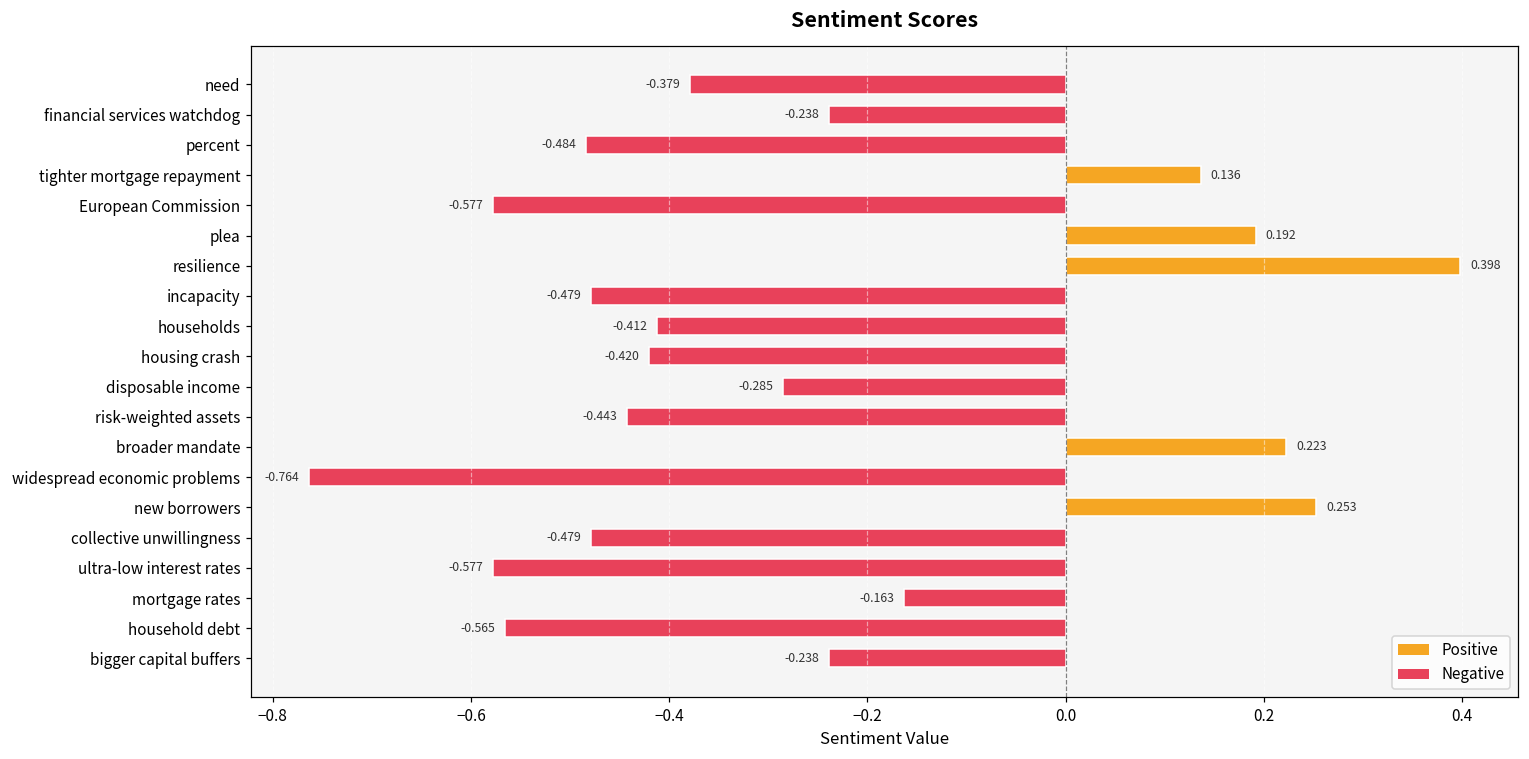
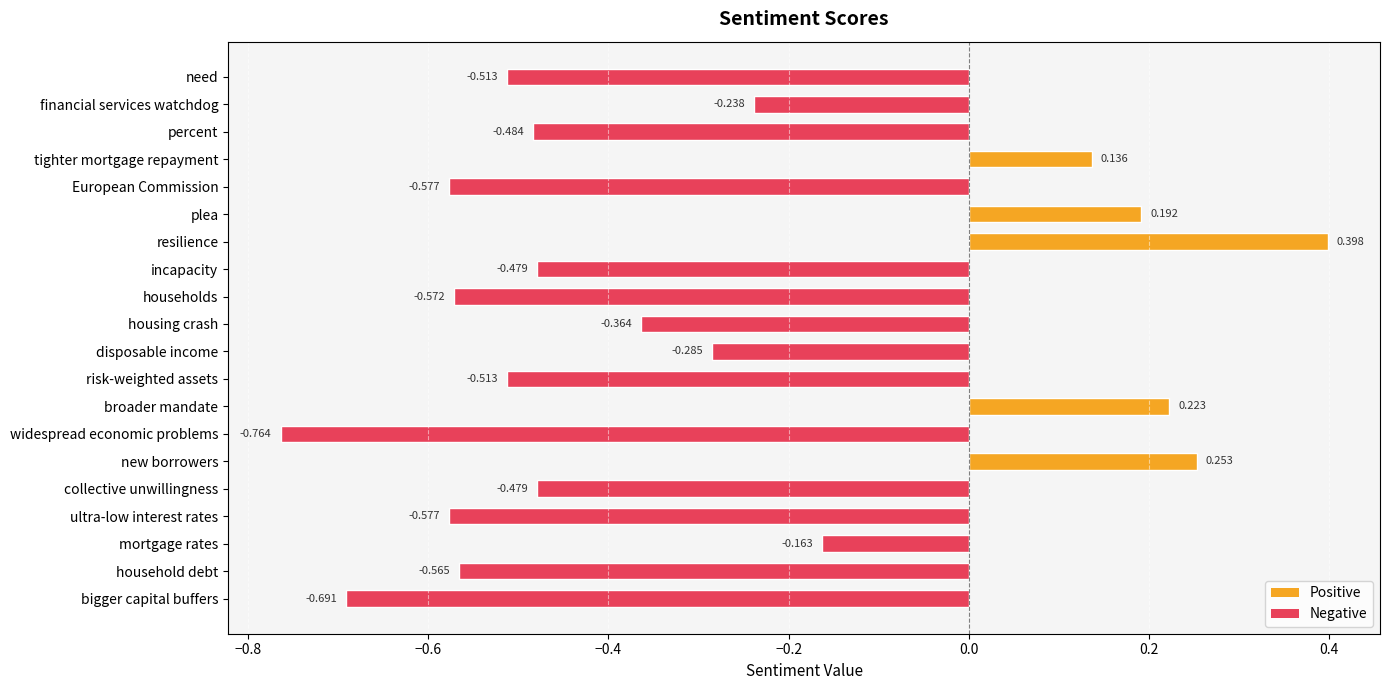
  {
-   "need": -0.379,
+   "need": -0.513,
    "financial services watchdog": -0.238,
    "percent": -0.484,
    "tighter mortgage repayment": 0.136,
    "European Commission": -0.577,
    "plea": 0.192,
    "resilience": 0.398,
    "incapacity": -0.479,
-   "households": -0.412,
-   "housing crash": -0.420,
+   "households": -0.572,
+   "housing crash": -0.364,
    "disposable income": -0.285,
-   "risk-weighted assets": -0.443,
+   "risk-weighted assets": -0.513,
    "broader mandate": 0.223,
    "widespread economic problems": -0.764,
    "new borrowers": 0.253,
    "collective unwillingness": -0.479,
    "ultra-low interest rates": -0.577,
    "mortgage rates": -0.163,
    "household debt": -0.565,
-   "bigger capital buffers": -0.238
+   "bigger capital buffers": -0.691
  }
